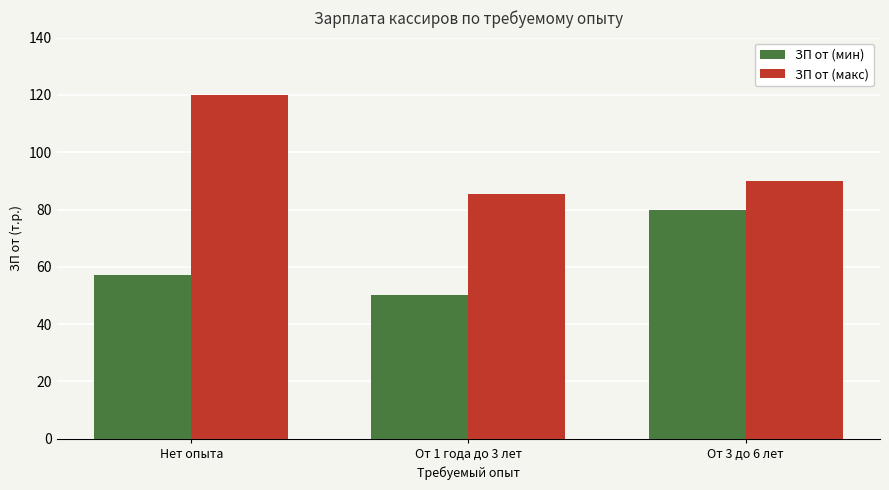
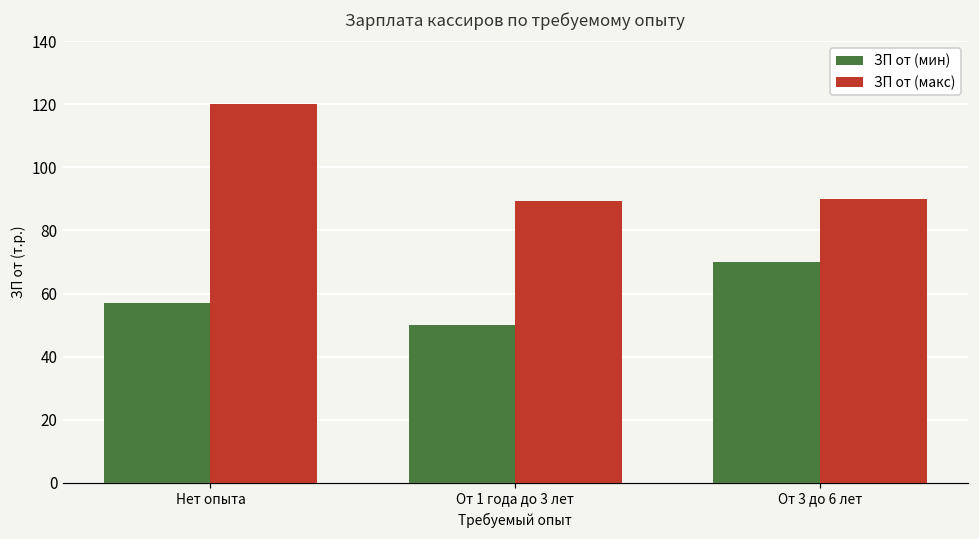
  {
    "ЗП от (мин)": {
      "Нет опыта": 57,
      "От 1 года до 3 лет": 50,
-     "От 3 до 6 лет": 80
+     "От 3 до 6 лет": 70
    },
    "ЗП от (макс)": {
      "Нет опыта": 120,
-     "От 1 года до 3 лет": 86,
+     "От 1 года до 3 лет": 89,
      "От 3 до 6 лет": 90
    }
  }
